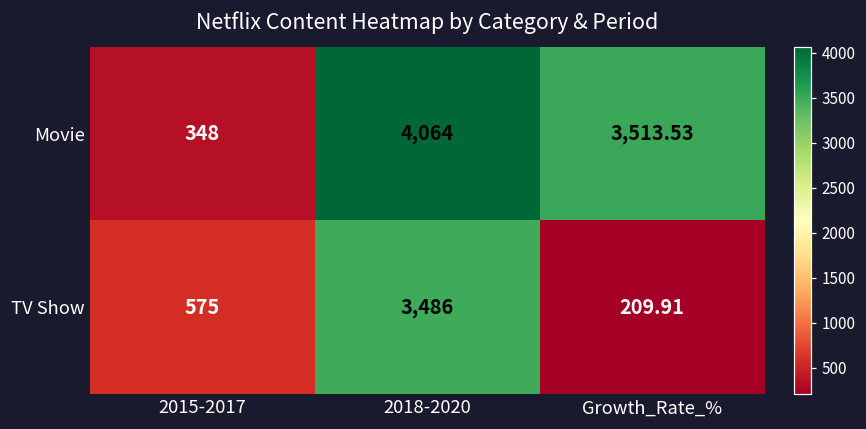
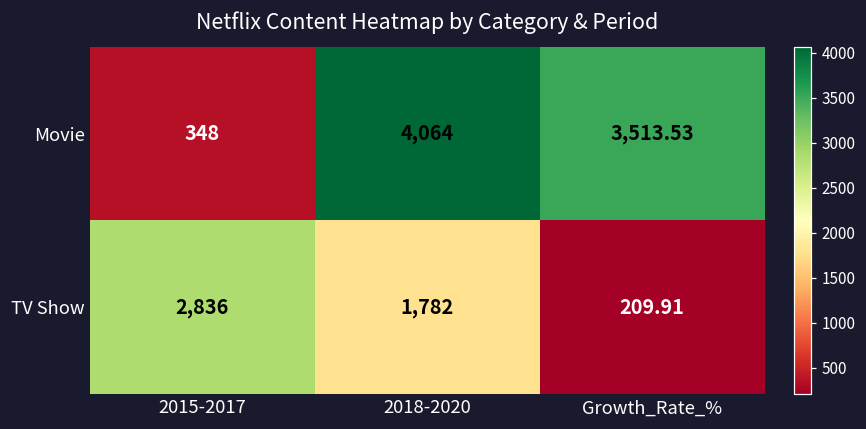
  {
    "Movie": {
      "2015-2017": "348",
      "2018-2020": "4,064",
      "Growth_Rate_%": "3,513.53"
    },
    "TV Show": {
-     "2015-2017": "575",
-     "2018-2020": "3,486",
+     "2015-2017": "2,836",
+     "2018-2020": "1,782",
      "Growth_Rate_%": "209.91"
    }
  }
